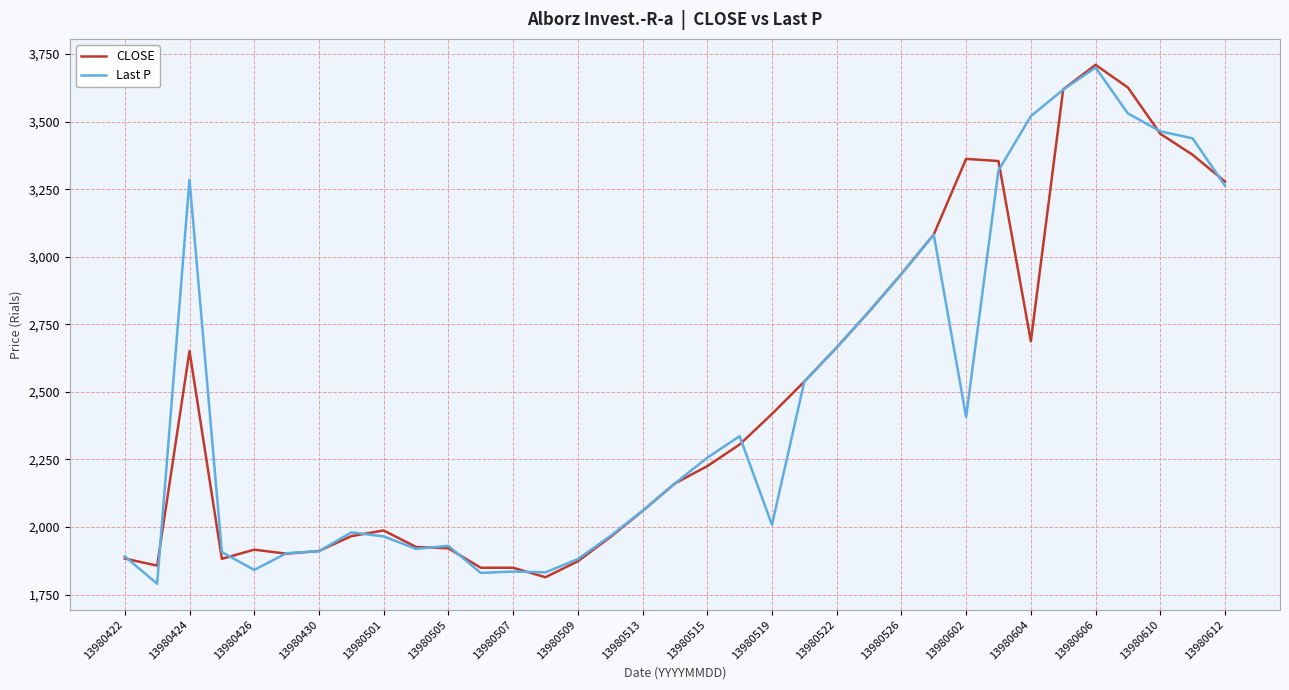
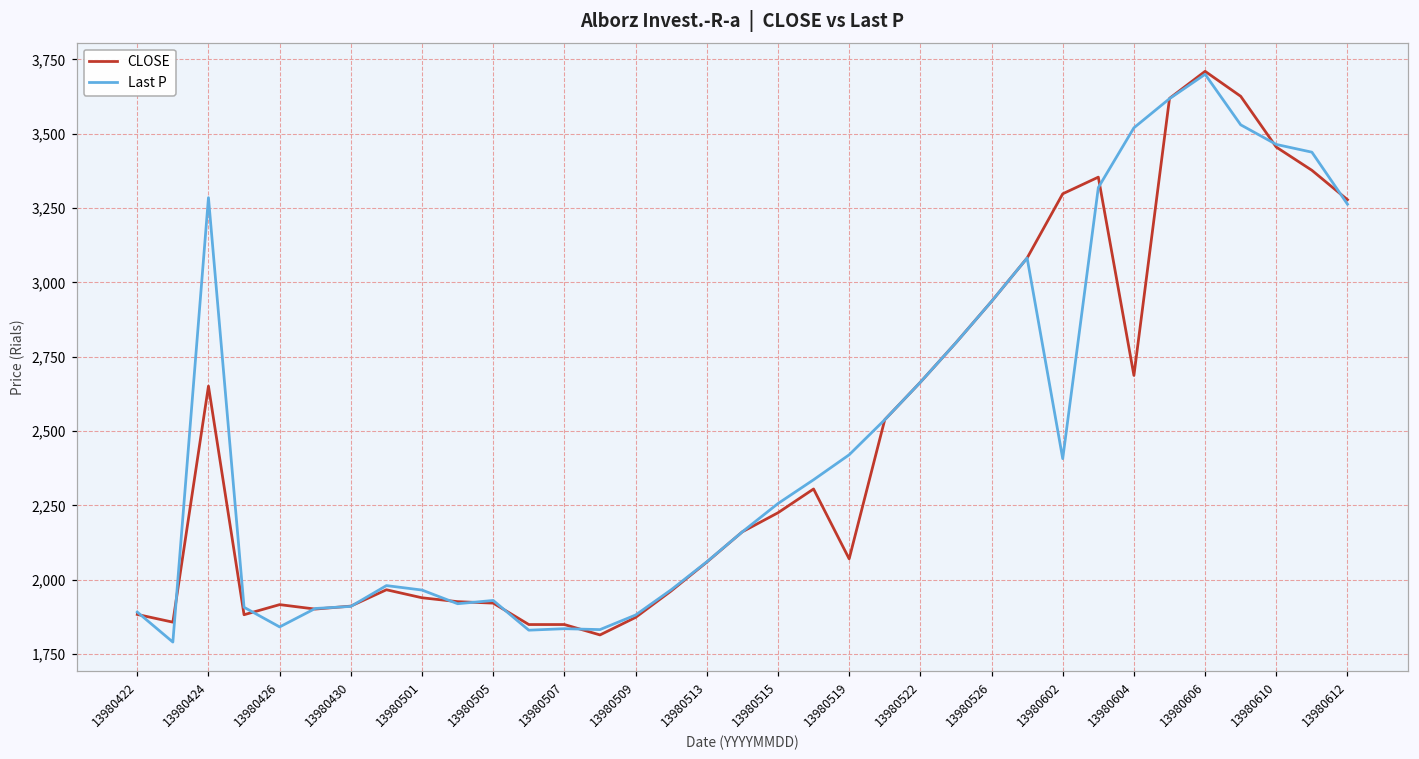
  {
    "CLOSE": {
      "13980424": "2,650",
      "13980426": "1,920",
-     "13980501": "1,990",
+     "13980501": "1,940",
      "13980507": "1,850",
      "13980515": "2,230",
-     "13980519": "2,420",
-     "13980602": "3,360",
+     "13980519": "2,070",
+     "13980602": "3,300",
      "13980604": "2,690",
      "13980606": "3,710",
      "13980612": "3,280"
    },
    "Last P": {
      "13980424": "3,290",
      "13980426": "1,840",
      "13980501": "1,970",
      "13980507": "1,840",
      "13980515": "2,260",
-     "13980519": "2,010",
+     "13980519": "2,420",
      "13980602": "2,410",
      "13980604": "3,520",
      "13980606": "3,700",
      "13980612": "3,260"
    }
  }
